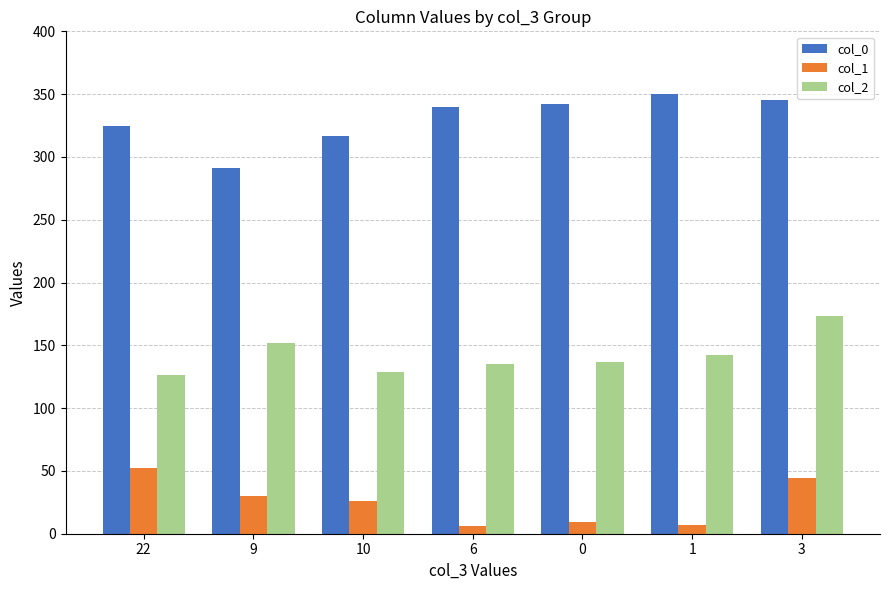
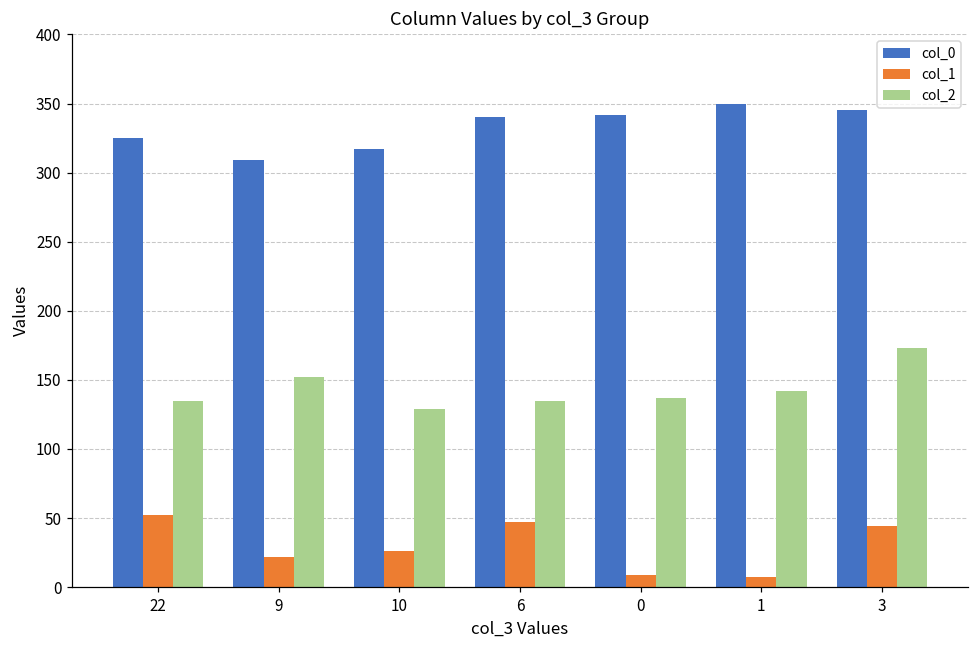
  {
    "col_0": {
      "22": 325,
-     "9": 291,
+     "9": 309,
      "10": 317,
      "6": 340,
      "0": 342,
      "1": 350,
      "3": 345
    },
    "col_1": {
      "22": 52,
-     "9": 30,
+     "9": 22,
      "10": 26,
-     "6": 6,
+     "6": 47,
      "0": 9,
      "1": 7,
      "3": 44
    },
    "col_2": {
-     "22": 126,
+     "22": 135,
      "9": 152,
      "10": 129,
      "6": 135,
      "0": 137,
      "1": 142,
      "3": 173
    }
  }
